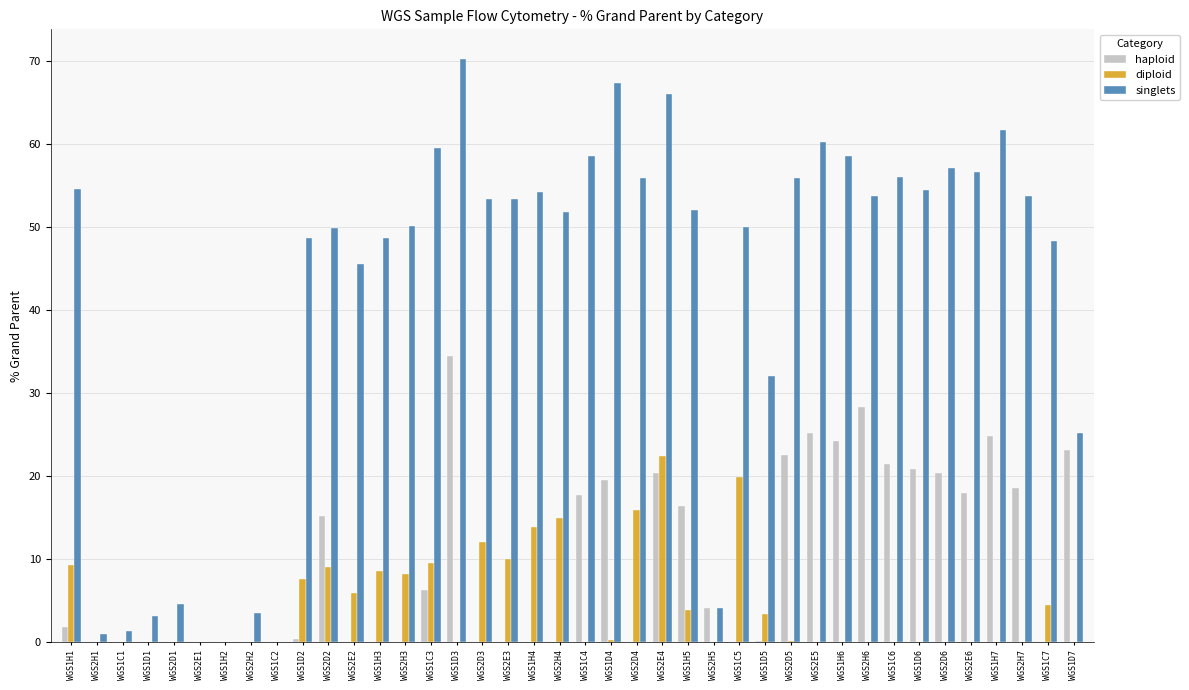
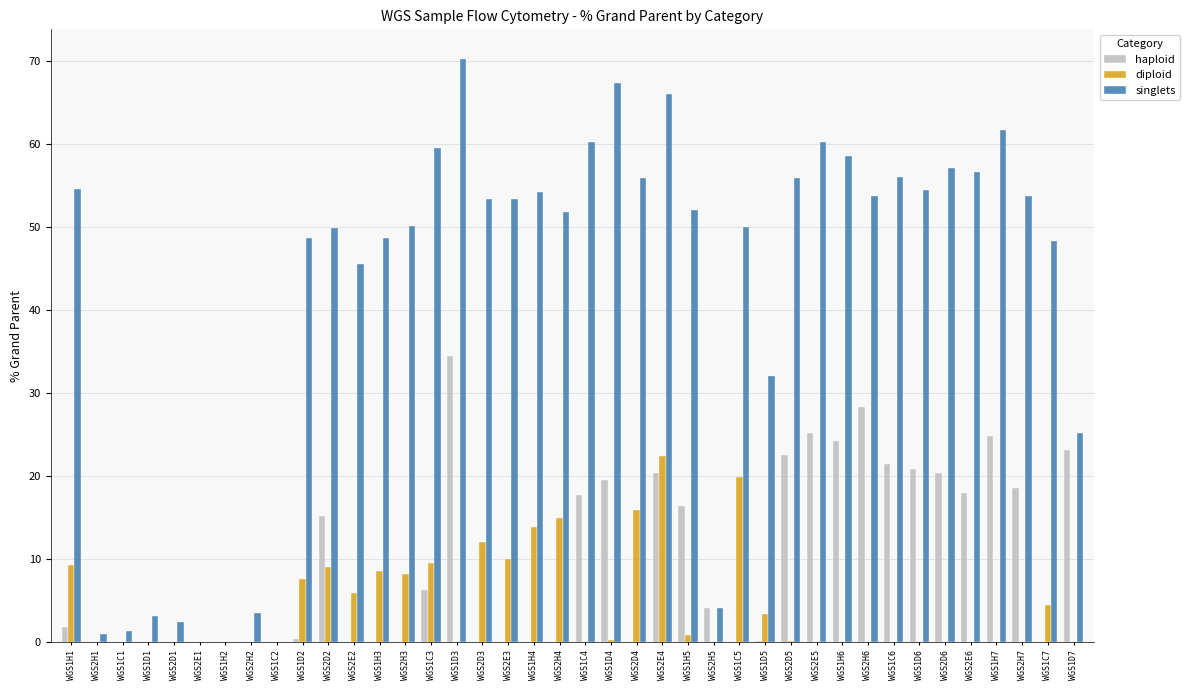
  {
    "haploid": {
      "WGS1H1": 2,
      "WGS2H1": 0,
      "WGS1C1": 0,
      "WGS1D1": 0,
      "WGS2D1": 0,
      "WGS2E1": 0,
      "WGS1H2": 0,
      "WGS2H2": 0,
      "WGS1C2": 0,
      "WGS1D2": 0,
      "WGS2D2": 15,
      "WGS1H3": 0,
      "WGS2H3": 0,
      "WGS1C3": 6,
      "WGS1D3": 34,
      "WGS2D3": 0,
      "WGS1H4": 0,
      "WGS2H4": 0,
      "WGS1C4": 18,
      "WGS1D4": 20,
      "WGS2D4": 0,
      "WGS2E4": 20,
      "WGS1H5": 16,
      "WGS2H5": 4,
      "WGS1C5": 0,
      "WGS2D5": 23,
      "WGS2E5": 25,
      "WGS1H6": 24,
      "WGS2H6": 28,
      "WGS1C6": 21,
      "WGS1D6": 21,
      "WGS2D6": 20,
      "WGS2E6": 18,
      "WGS1H7": 25,
      "WGS2H7": 19,
      "WGS1D7": 23
    },
    "diploid": {
      "WGS1H1": 9,
      "WGS2H1": 0,
      "WGS1C1": 0,
      "WGS1D1": 0,
      "WGS2D1": 0,
      "WGS2E1": 0,
      "WGS1H2": 0,
      "WGS2H2": 0,
      "WGS1C2": 0,
      "WGS1D2": 8,
      "WGS2D2": 9,
      "WGS2E2": 6,
      "WGS1H3": 9,
      "WGS2H3": 8,
      "WGS1C3": 10,
      "WGS2D3": 12,
      "WGS2E3": 10,
      "WGS1H4": 14,
      "WGS2H4": 15,
      "WGS2D4": 16,
      "WGS2E4": 22,
-     "WGS1H5": 4,
+     "WGS1H5": 1,
      "WGS2H5": 0,
      "WGS1C5": 20,
      "WGS1D5": 3,
      "WGS1D6": 0,
      "WGS2D6": 0,
      "WGS1C7": 5,
      "WGS1D7": 0
    },
    "singlets": {
      "WGS1H1": 55,
      "WGS2H1": 1,
      "WGS1C1": 1,
      "WGS1D1": 3,
-     "WGS2D1": 5,
+     "WGS2D1": 3,
      "WGS2E1": 0,
      "WGS1H2": 0,
      "WGS2H2": 4,
      "WGS1C2": 0,
      "WGS1D2": 49,
      "WGS2D2": 50,
      "WGS2E2": 46,
      "WGS1H3": 49,
      "WGS2H3": 50,
      "WGS1C3": 60,
      "WGS1D3": 70,
      "WGS2D3": 53,
      "WGS2E3": 53,
      "WGS1H4": 54,
      "WGS2H4": 52,
-     "WGS1C4": 59,
+     "WGS1C4": 60,
      "WGS1D4": 67,
      "WGS2D4": 56,
      "WGS2E4": 66,
      "WGS1H5": 52,
      "WGS2H5": 4,
      "WGS1C5": 50,
      "WGS1D5": 32,
      "WGS2D5": 56,
      "WGS2E5": 60,
      "WGS1H6": 59,
      "WGS2H6": 54,
      "WGS1C6": 56,
      "WGS1D6": 55,
      "WGS2D6": 57,
      "WGS2E6": 57,
      "WGS1H7": 62,
      "WGS2H7": 54,
      "WGS1C7": 48,
      "WGS1D7": 25
    }
  }
